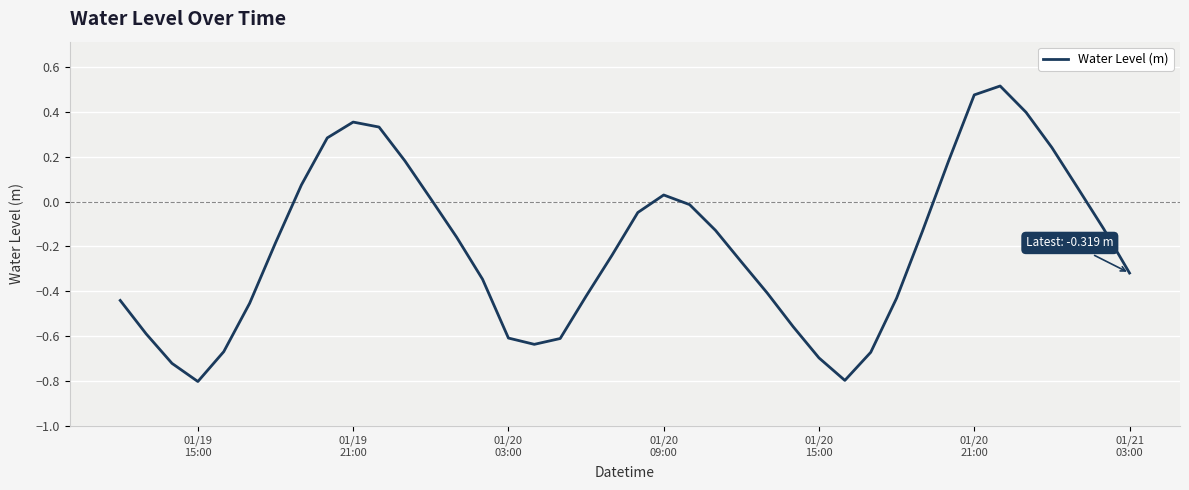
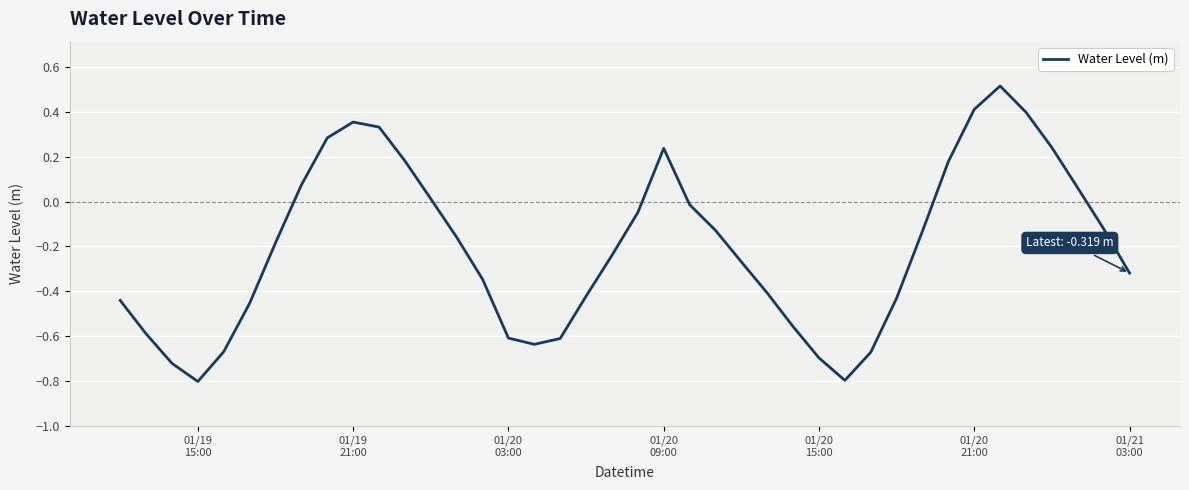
  {
    "01/19 15:00": -0.80,
    "01/19 21:00": 0.35,
    "01/20 03:00": -0.61,
-   "01/20 09:00": 0.03,
+   "01/20 09:00": 0.24,
    "01/20 15:00": -0.70,
-   "01/20 21:00": 0.48
+   "01/20 21:00": 0.41
  }
